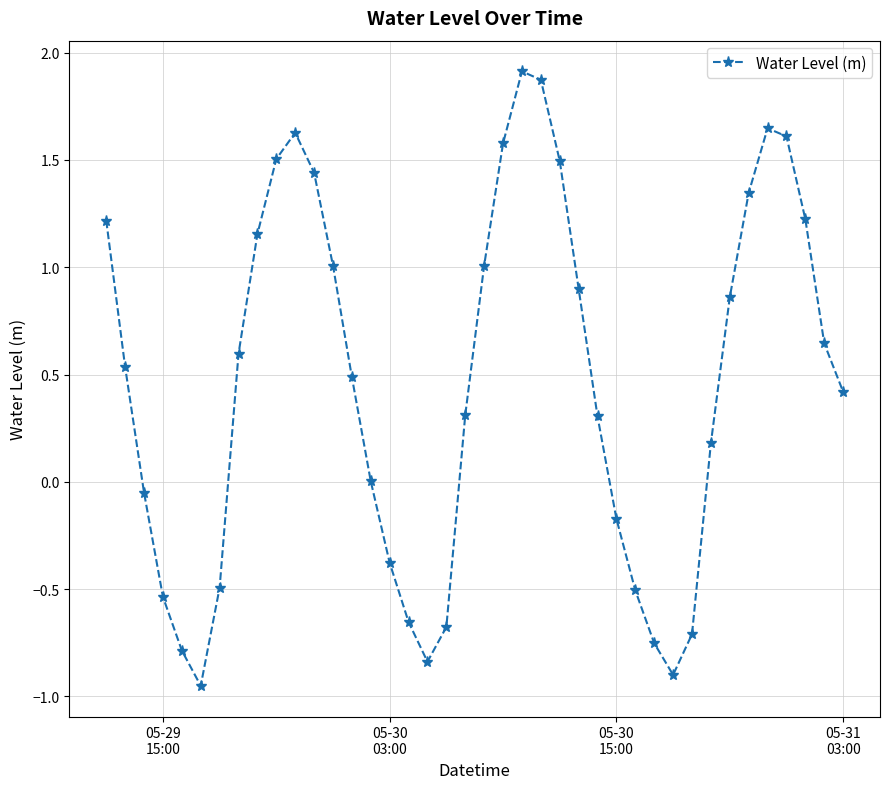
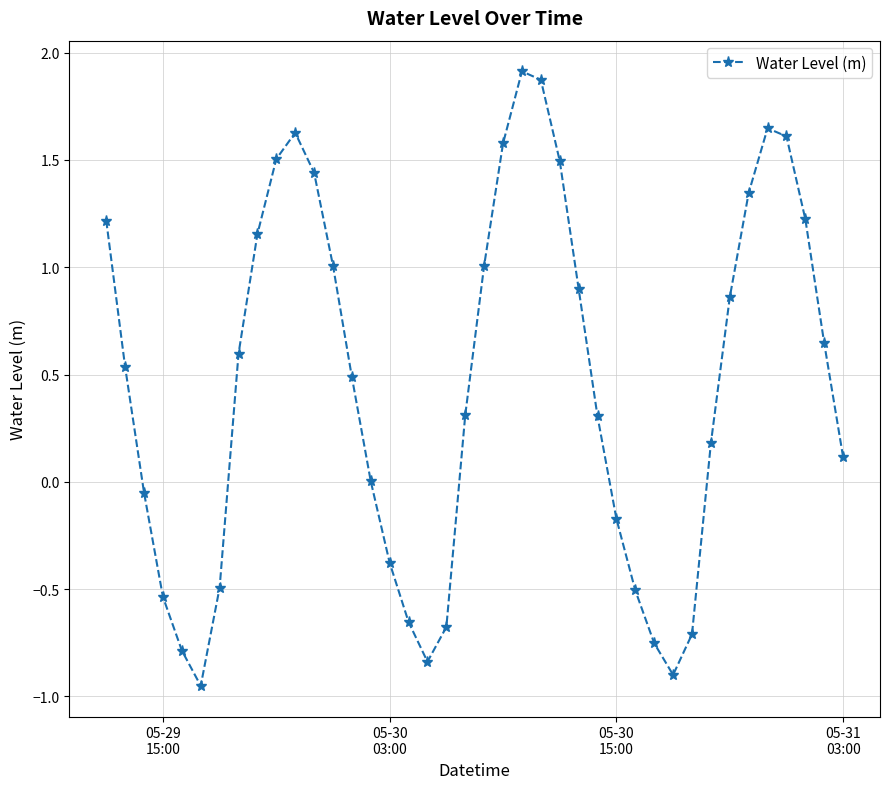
  {
    "05-29 15:00": -0.54,
    "05-30 03:00": -0.38,
    "05-30 15:00": -0.17,
-   "05-31 03:00": 0.42
+   "05-31 03:00": 0.11
  }
